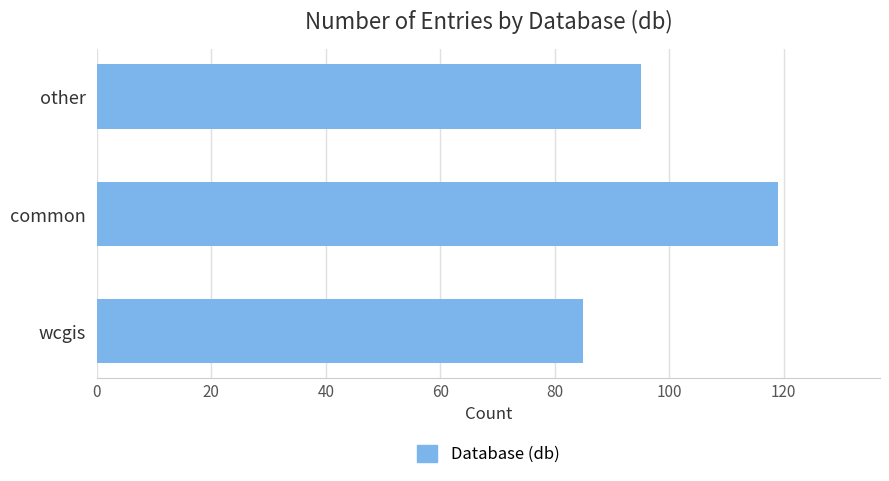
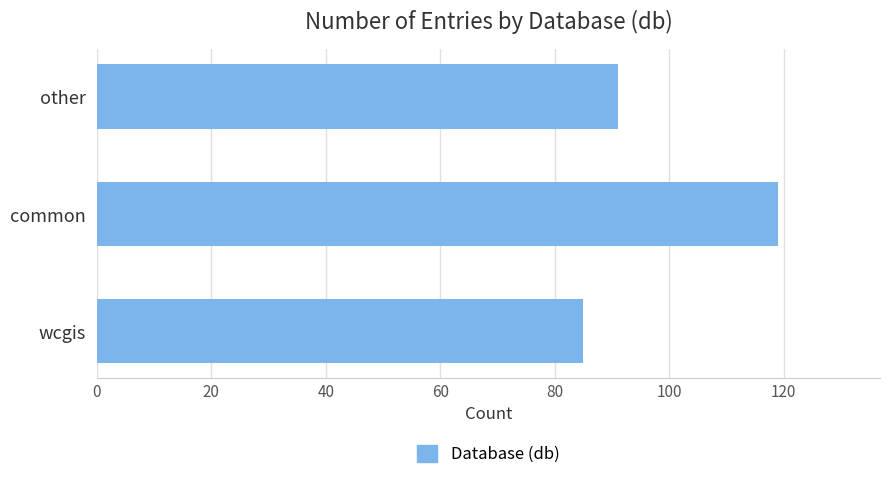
  {
-   "other": 95,
+   "other": 91,
    "common": 119,
    "wcgis": 85
  }
